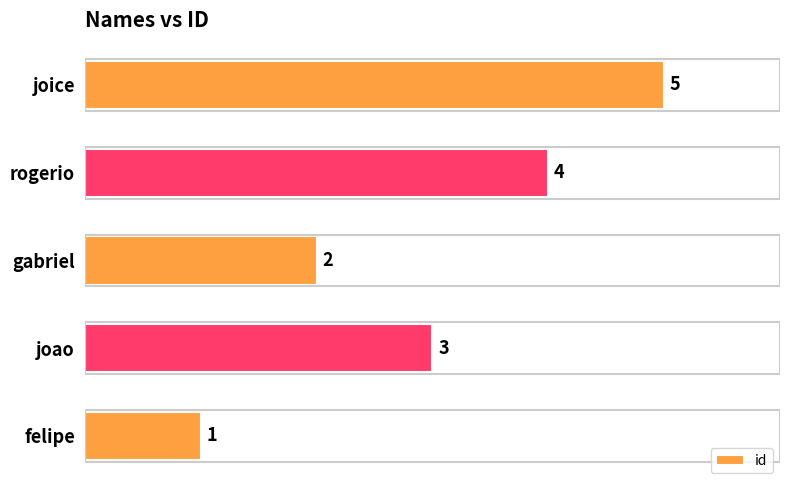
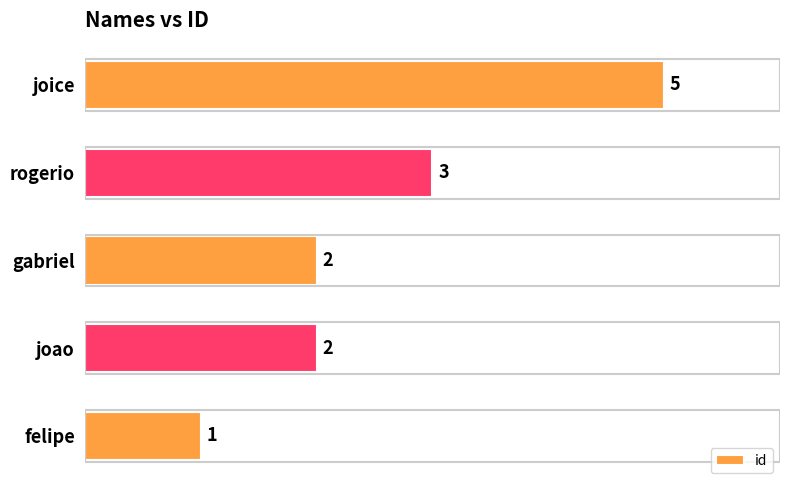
  {
    "joice": 5,
-   "rogerio": 4,
+   "rogerio": 3,
    "gabriel": 2,
-   "joao": 3,
+   "joao": 2,
    "felipe": 1
  }
